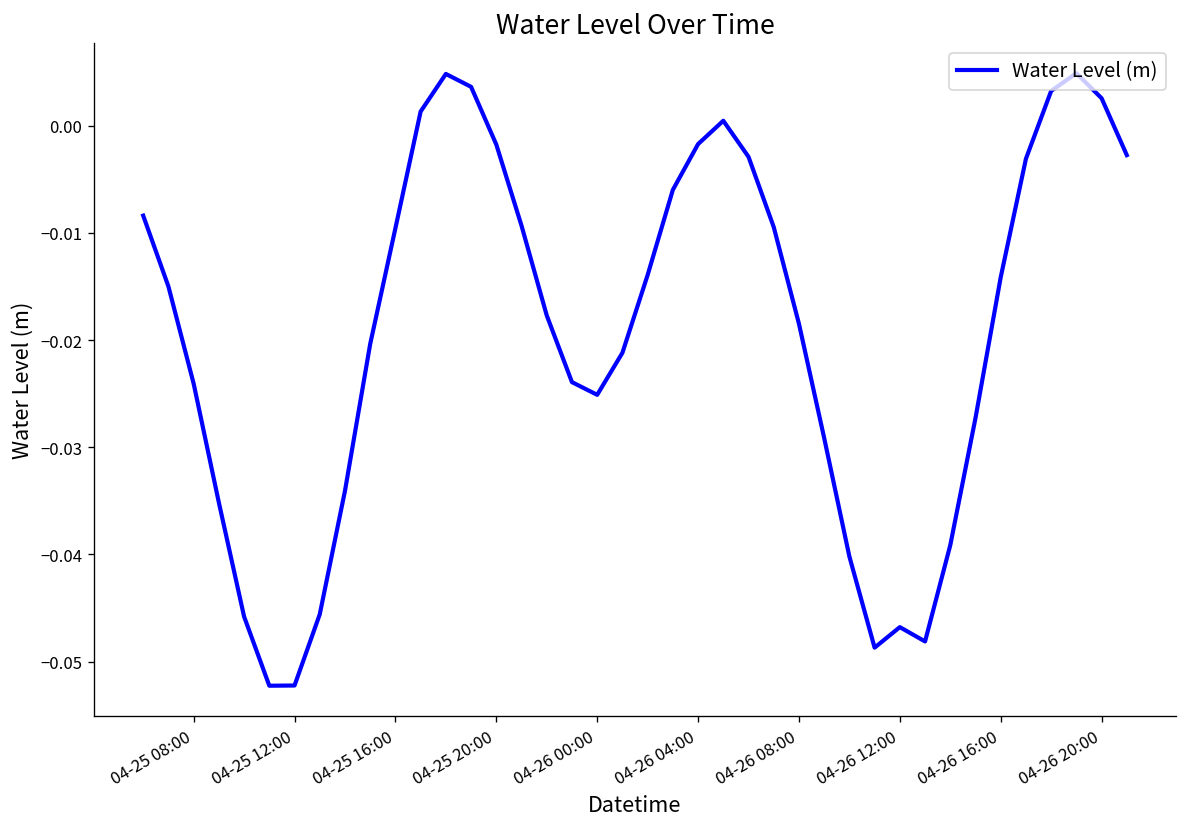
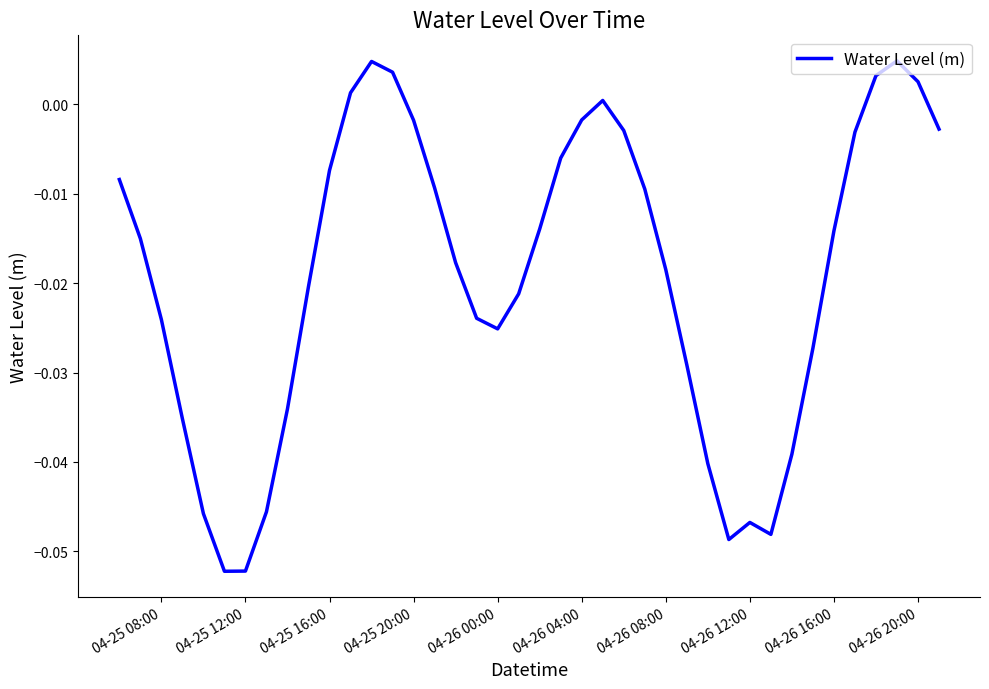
  {
    "04-25 08:00": -0.024,
    "04-25 12:00": -0.052,
-   "04-25 16:00": -0.010,
+   "04-25 16:00": -0.007,
    "04-25 20:00": -0.002,
    "04-26 00:00": -0.025,
    "04-26 04:00": -0.002,
    "04-26 08:00": -0.018,
    "04-26 12:00": -0.047,
    "04-26 16:00": -0.014,
    "04-26 20:00": 0.003
  }
